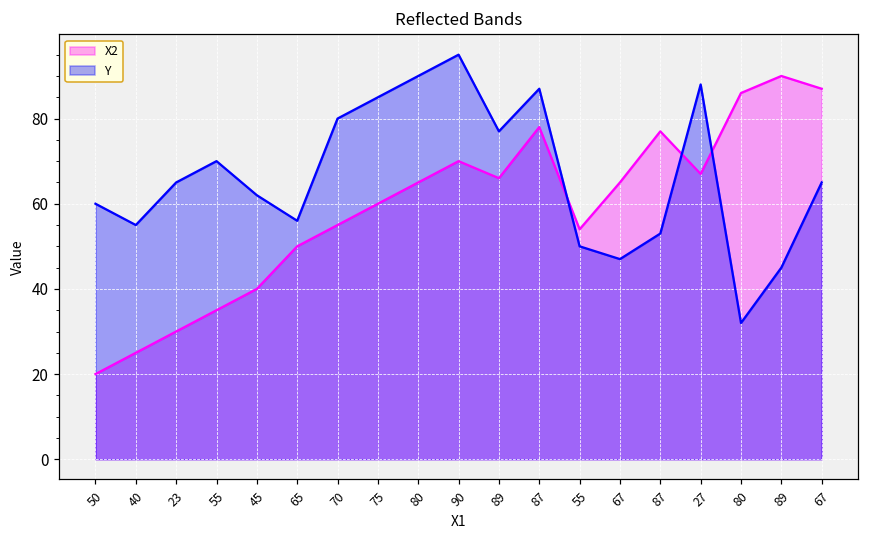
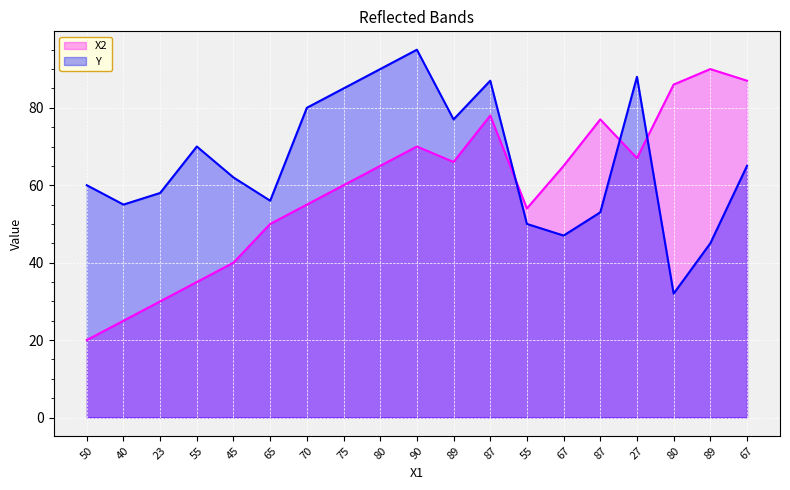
  {
    "X2": {
      "50": 20,
      "40": 25,
      "23": 30,
      "45": 40,
      "65": 50,
      "70": 55,
      "75": 60,
      "90": 70,
      "27": 67
    },
    "Y": {
      "50": 60,
      "40": 55,
-     "23": 65,
+     "23": 58,
      "45": 62,
      "65": 56,
      "70": 80,
      "75": 85,
      "90": 95,
      "27": 88
    }
  }
